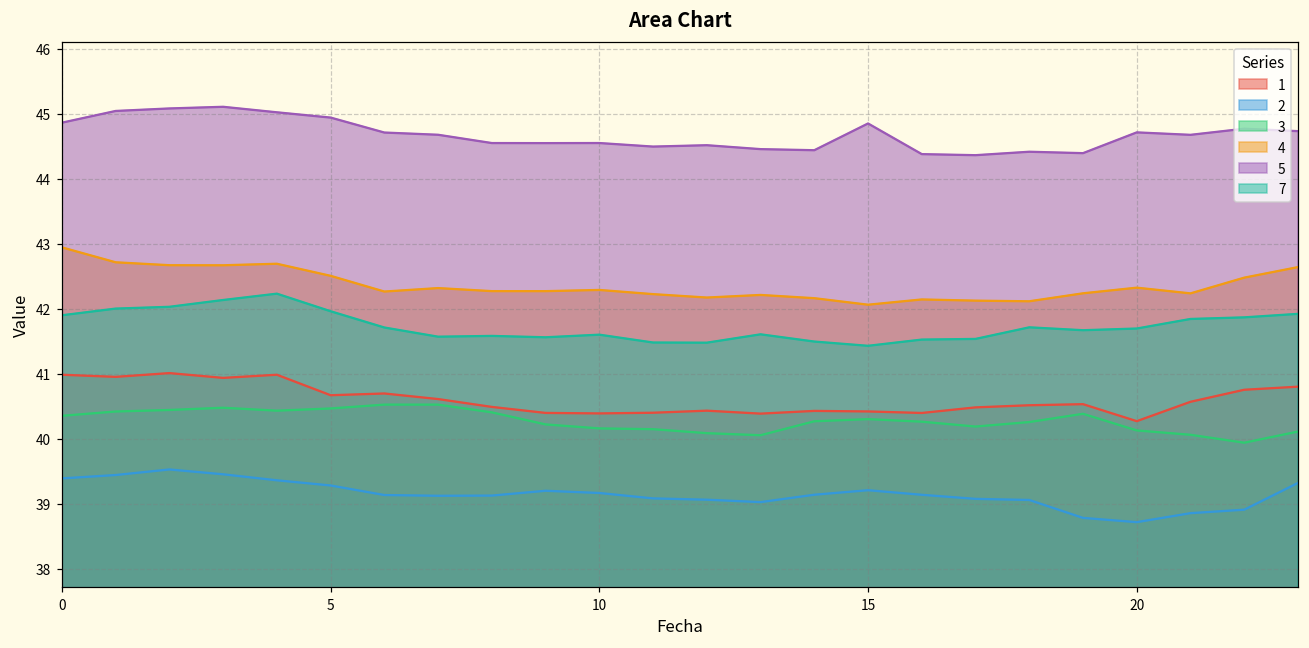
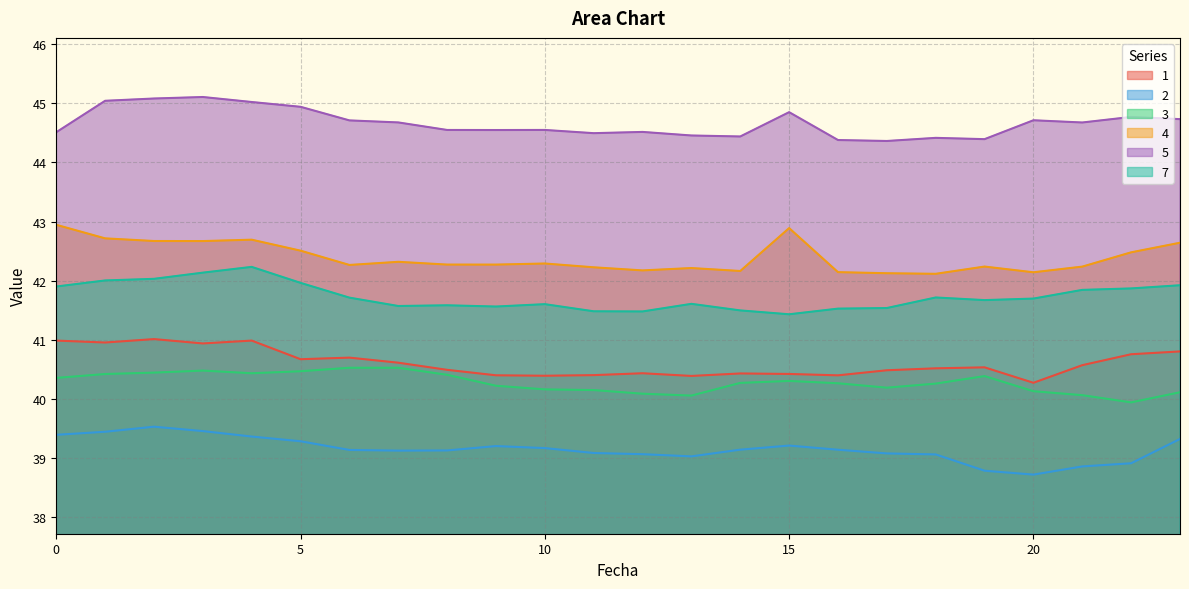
  {
    "1": {
      "0": 41.0,
      "5": 40.7,
      "10": 40.4,
      "15": 40.4,
      "20": 40.3
    },
    "4": {
      "0": 42.9,
      "5": 42.5,
      "10": 42.3,
-     "15": 42.1,
-     "20": 42.3
+     "15": 42.9,
+     "20": 42.1
    },
    "5": {
-     "0": 44.9,
+     "0": 44.5,
      "5": 44.9,
      "10": 44.5,
      "15": 44.8,
      "20": 44.7
    }
  }
